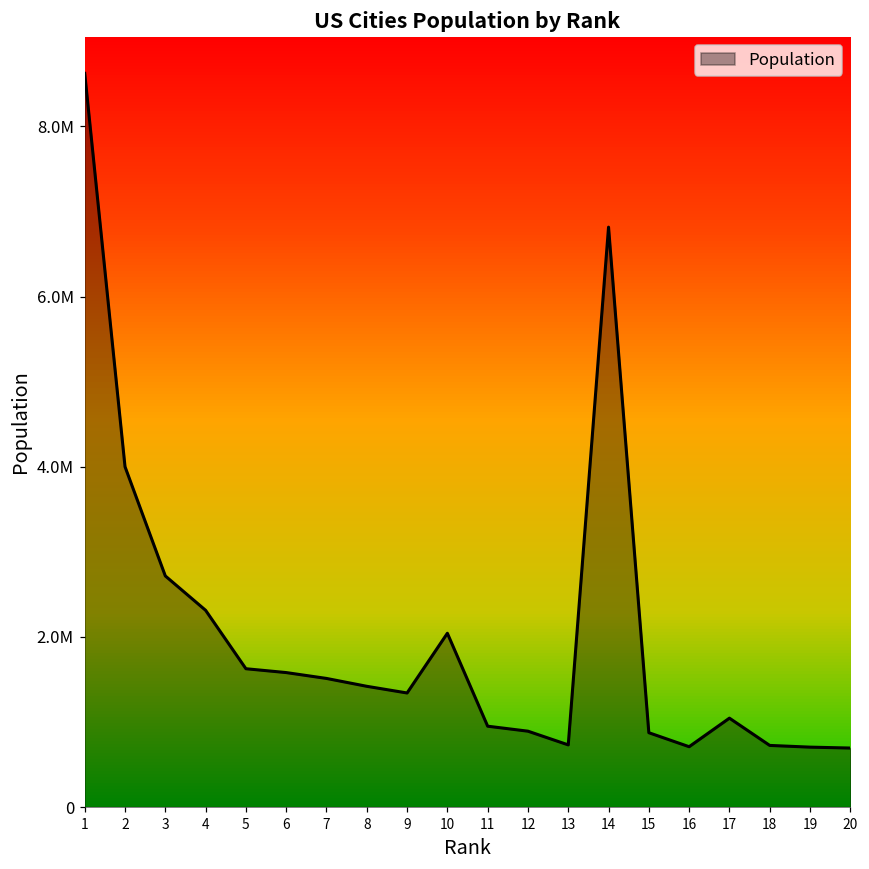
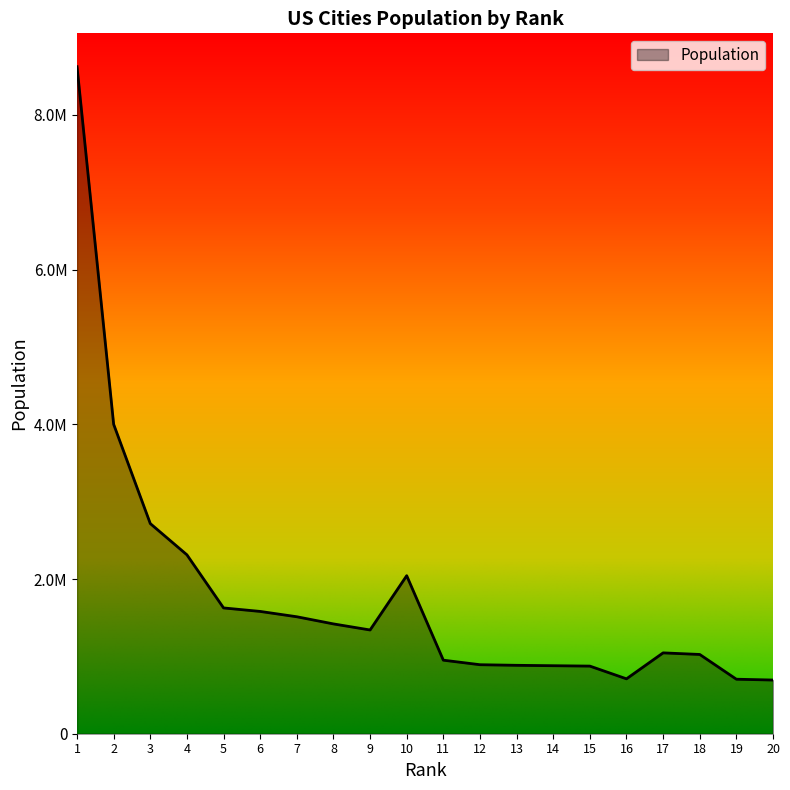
  {
    "1": 8600000,
    "2": 4000000,
    "3": 2700000,
    "4": 2300000,
    "5": 1600000,
    "6": 1600000,
    "7": 1500000,
    "8": 1400000,
    "9": 1300000,
    "10": 2000000,
    "11": 1000000,
    "12": 900000,
-   "13": 700000,
-   "14": 6800000,
+   "13": 900000,
+   "14": 900000,
    "15": 900000,
    "16": 700000,
    "17": 1000000,
-   "18": 700000,
+   "18": 1000000,
    "19": 700000,
    "20": 700000
  }
